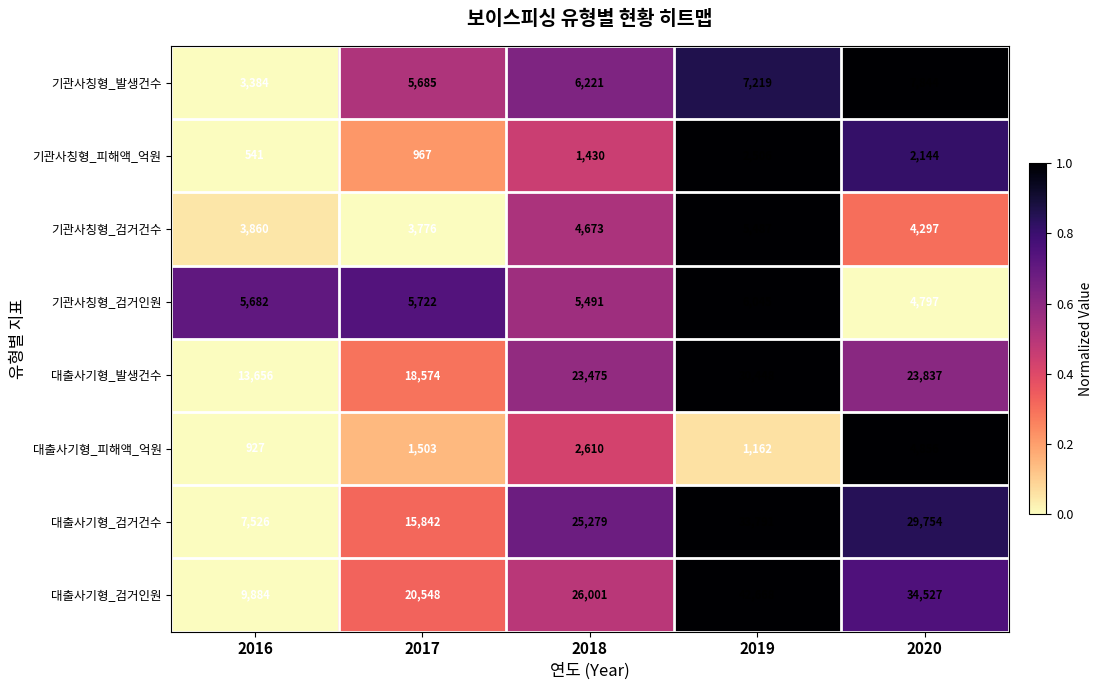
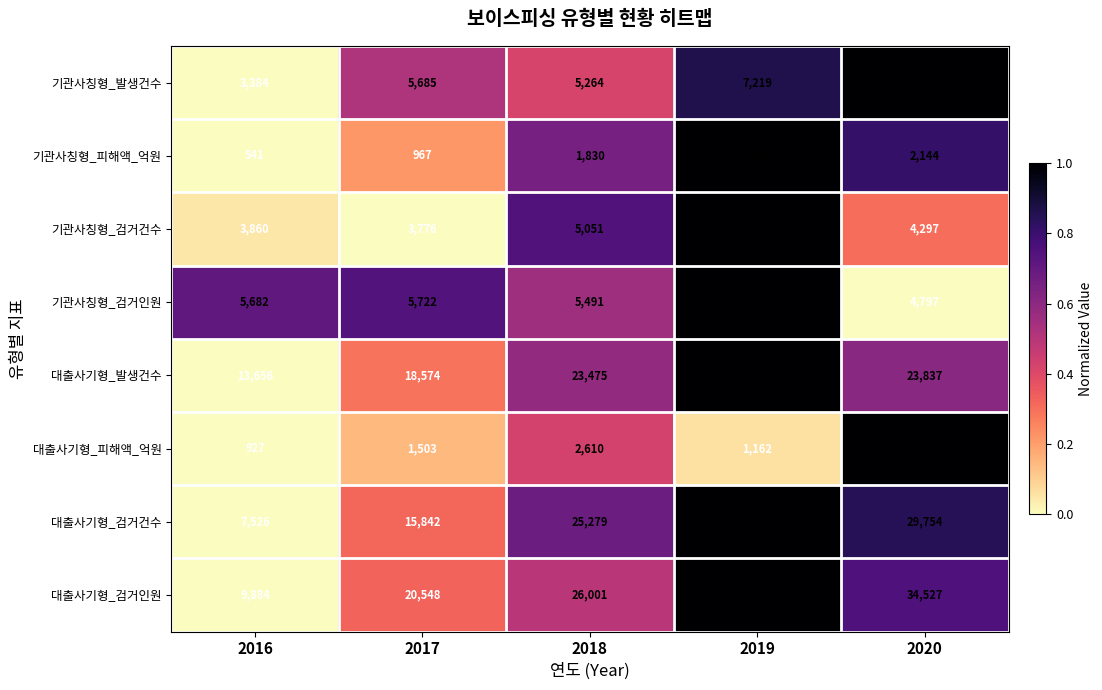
  {
    "기관사칭형_발생건수": {
      "2016": "3,384",
      "2017": "5,685",
-     "2018": "6,221",
+     "2018": "5,264",
      "2019": "7,219"
    },
    "기관사칭형_피해액_억원": {
      "2016": "541",
      "2017": "967",
-     "2018": "1,430",
+     "2018": "1,830",
      "2020": "2,144"
    },
    "기관사칭형_검거건수": {
      "2016": "3,860",
      "2017": "3,776",
-     "2018": "4,673",
+     "2018": "5,051",
      "2020": "4,297"
    },
    "기관사칭형_검거인원": {
      "2016": "5,682",
      "2017": "5,722",
      "2018": "5,491",
      "2020": "4,797"
    },
    "대출사기형_발생건수": {
      "2016": "13,656",
      "2017": "18,574",
      "2018": "23,475",
      "2020": "23,837"
    },
    "대출사기형_피해액_억원": {
      "2016": "927",
      "2017": "1,503",
      "2018": "2,610",
      "2019": "1,162"
    },
    "대출사기형_검거건수": {
      "2016": "7,526",
      "2017": "15,842",
      "2018": "25,279",
      "2020": "29,754"
    },
    "대출사기형_검거인원": {
      "2016": "9,884",
      "2017": "20,548",
      "2018": "26,001",
      "2020": "34,527"
    }
  }
